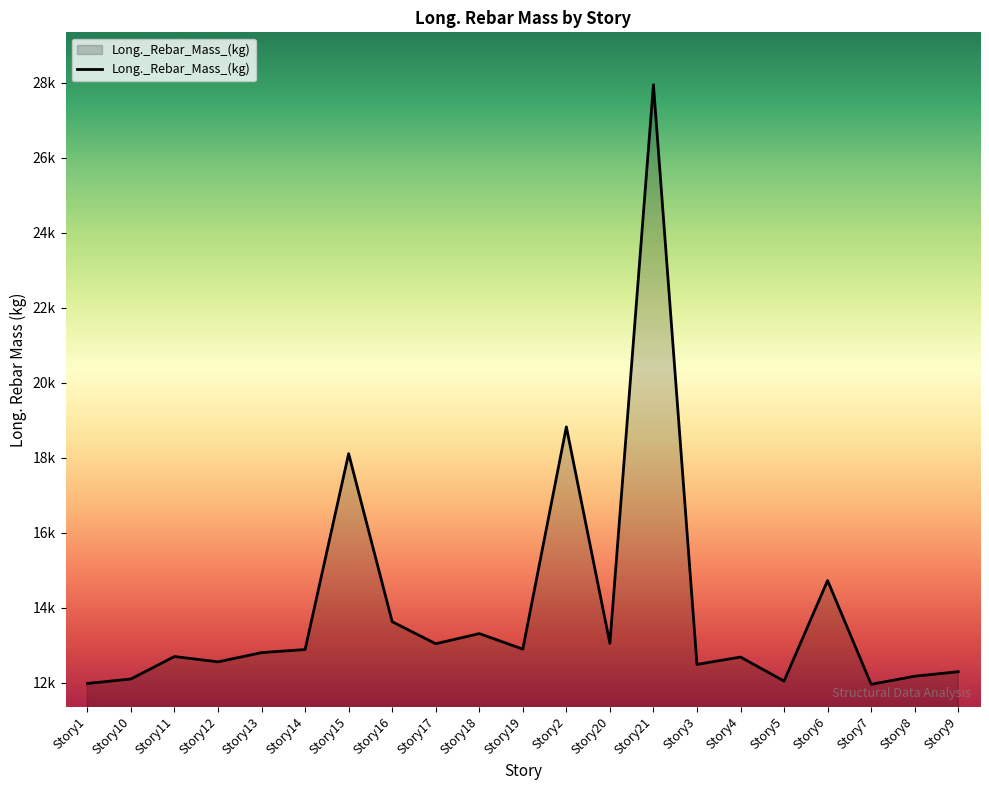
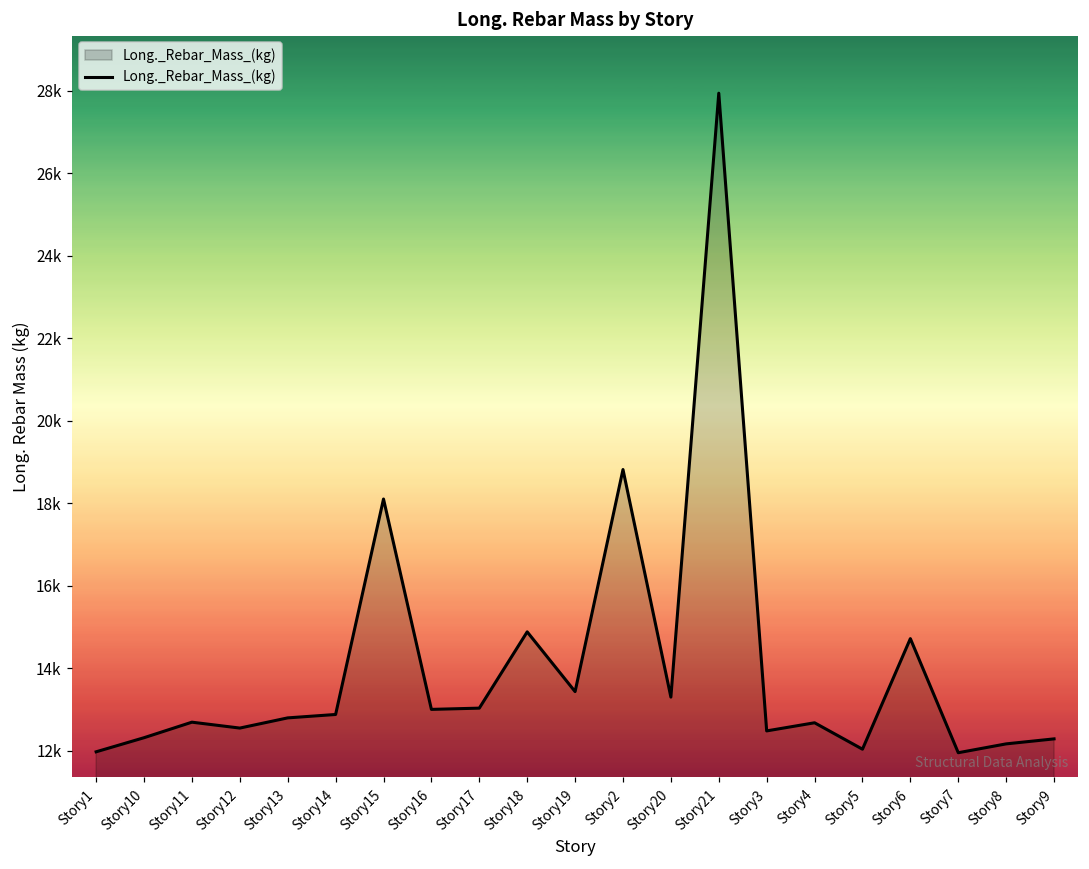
  {
    "Story1": 12000,
-   "Story10": 12100,
+   "Story10": 12300,
    "Story11": 12700,
    "Story12": 12600,
    "Story13": 12800,
    "Story14": 12900,
    "Story15": 18100,
-   "Story16": 13600,
+   "Story16": 13000,
    "Story17": 13000,
-   "Story18": 13300,
-   "Story19": 12900,
+   "Story18": 14900,
+   "Story19": 13400,
    "Story2": 18800,
-   "Story20": 13000,
+   "Story20": 13300,
    "Story21": 27900,
    "Story3": 12500,
    "Story4": 12700,
    "Story5": 12000,
    "Story6": 14700,
    "Story7": 12000,
    "Story8": 12200,
    "Story9": 12300
  }
